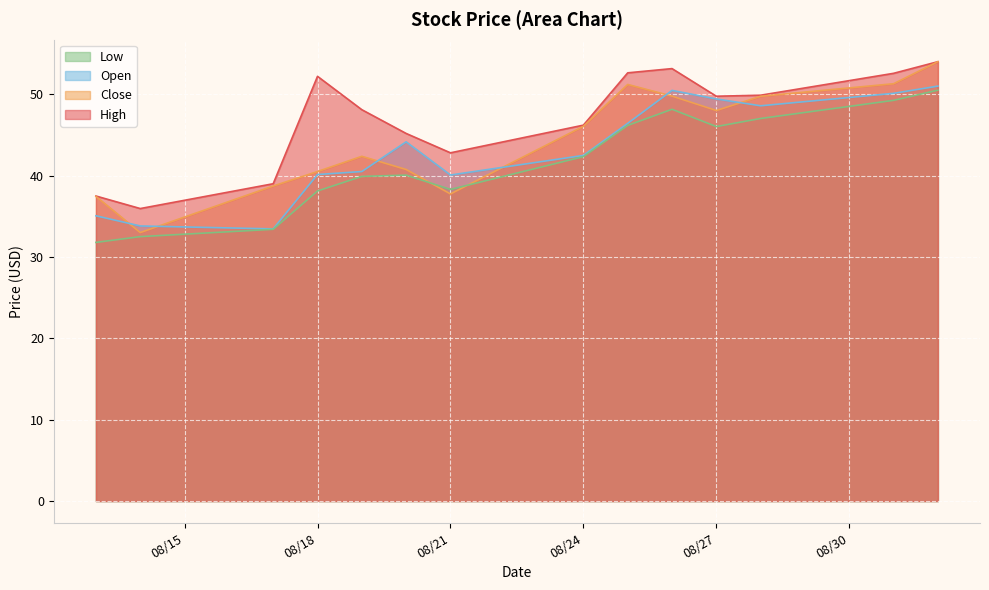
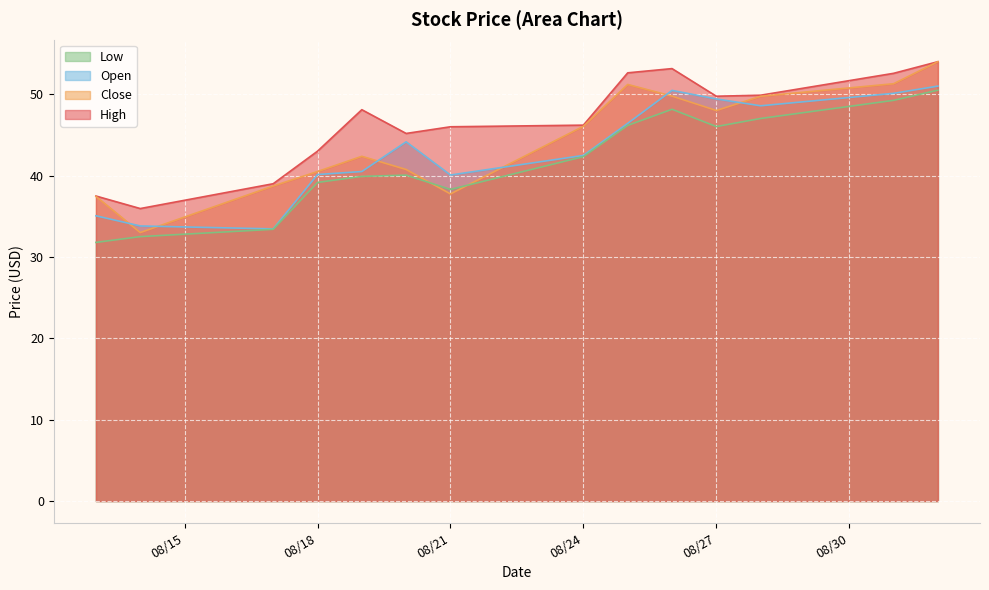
  {
    "Low": {
-     "08/18": 38,
+     "08/18": 39,
      "08/21": 38,
      "08/27": 46
    },
    "Open": {
      "08/18": 40,
      "08/21": 40,
      "08/27": 49
    },
    "Close": {
      "08/18": 41,
      "08/21": 38,
      "08/27": 48
    },
    "High": {
-     "08/18": 52,
-     "08/21": 43,
+     "08/18": 43,
+     "08/21": 46,
      "08/27": 50
    }
  }
